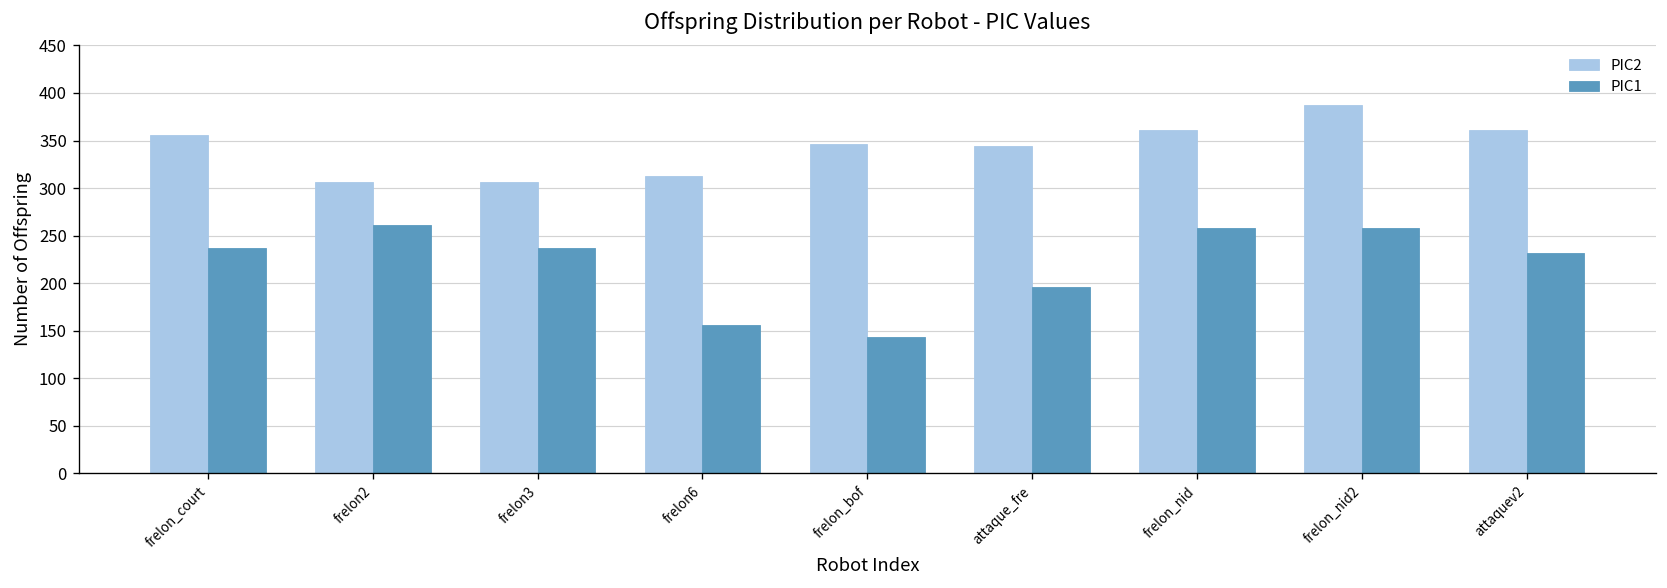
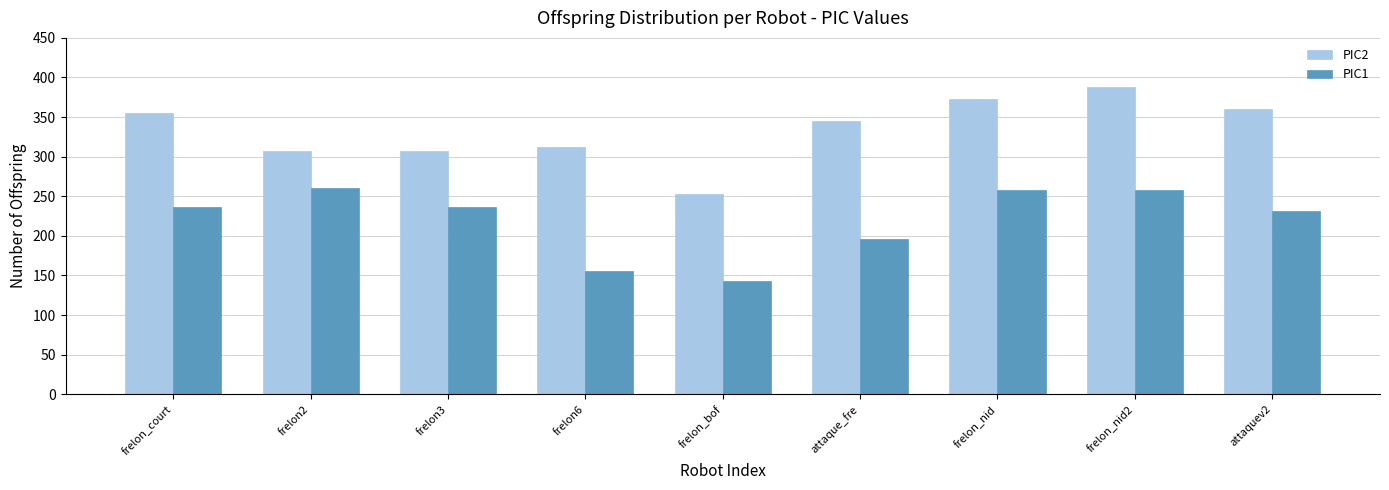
  {
    "PIC2": {
      "frelon_court": 360,
      "frelon2": 310,
      "frelon3": 310,
      "frelon6": 310,
-     "frelon_bof": 350,
+     "frelon_bof": 250,
      "attaque_fre": 340,
-     "frelon_nid": 360,
+     "frelon_nid": 370,
      "frelon_nid2": 390,
      "attaquev2": 360
    },
    "PIC1": {
      "frelon_court": 240,
      "frelon2": 260,
      "frelon3": 240,
      "frelon6": 160,
      "frelon_bof": 140,
      "attaque_fre": 200,
      "frelon_nid": 260,
      "frelon_nid2": 260,
      "attaquev2": 230
    }
  }
